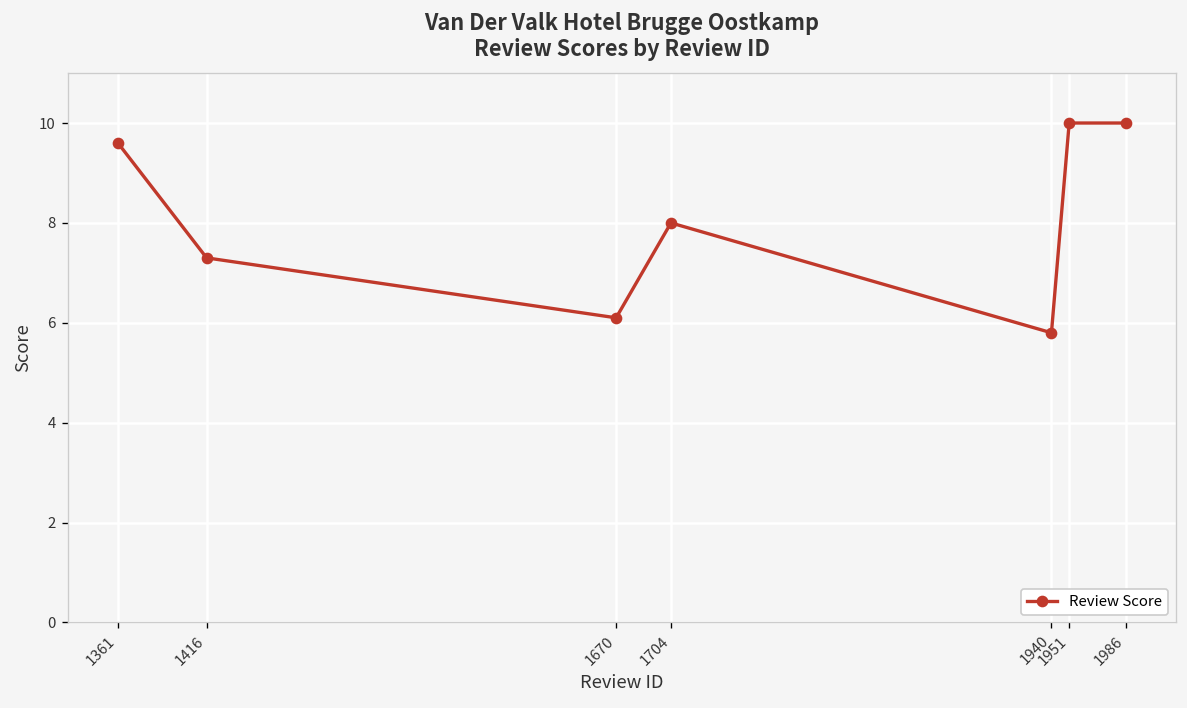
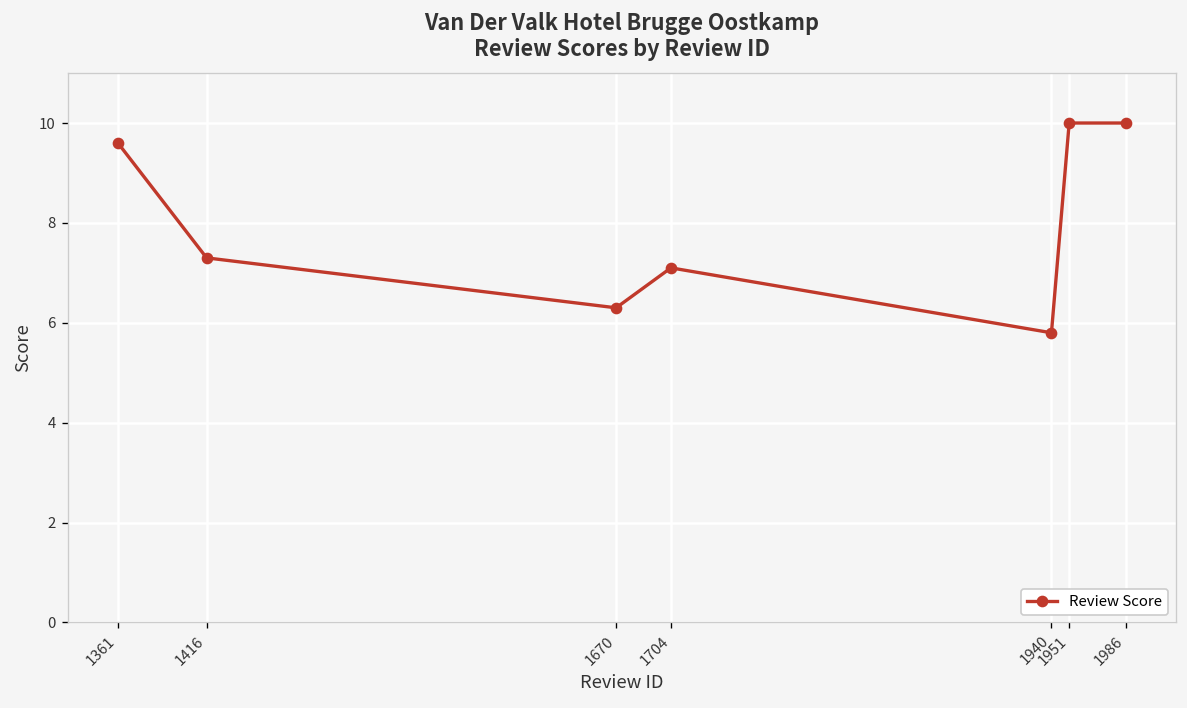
  {
    "1361": 9.6,
    "1416": 7.3,
-   "1670": 6.1,
-   "1704": 8.0,
+   "1670": 6.3,
+   "1704": 7.1,
    "1940": 5.8,
    "1951": 10.0,
    "1986": 10.0
  }
